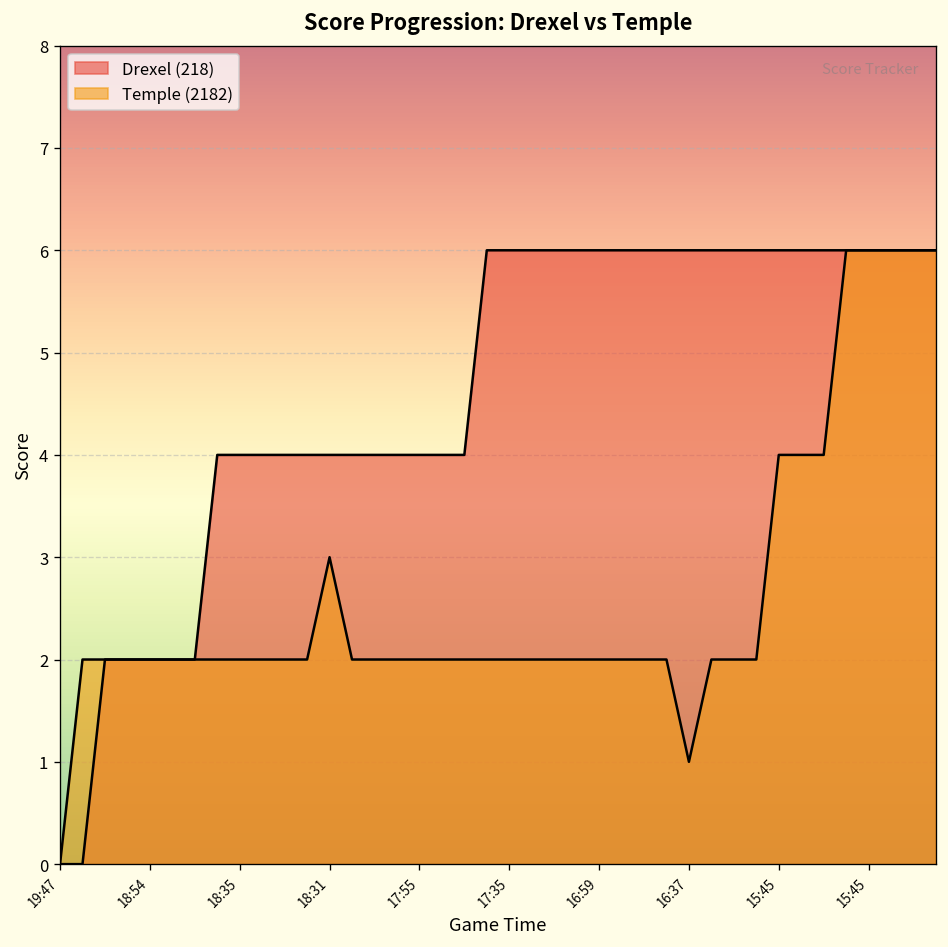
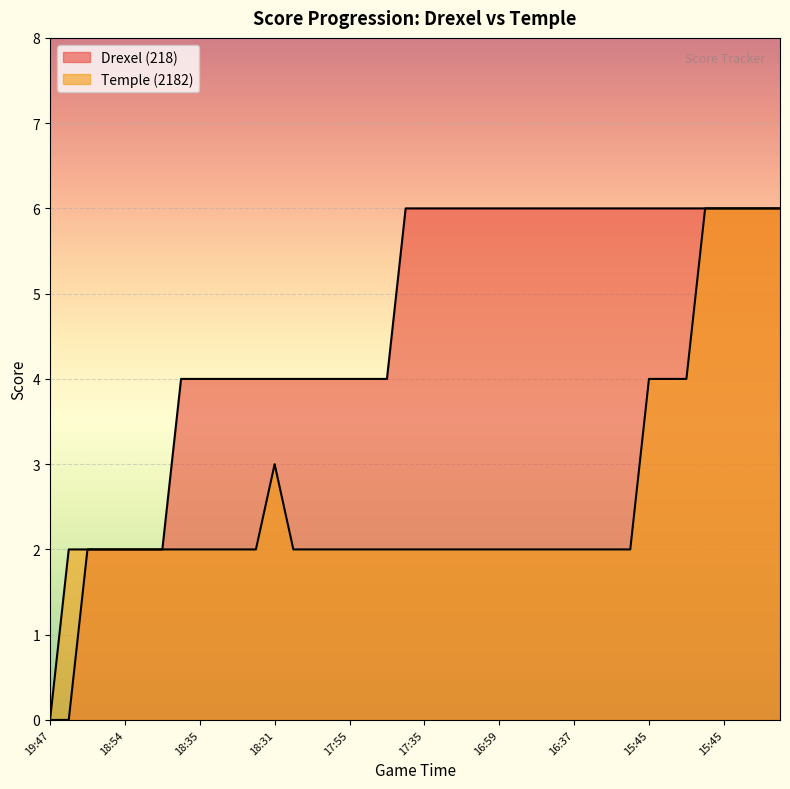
  {
    "Drexel (218)": {
      "18:31": 4,
      "16:37": 6
    },
    "Temple (2182)": {
      "18:31": 3,
-     "16:37": 1
+     "16:37": 2
    }
  }
